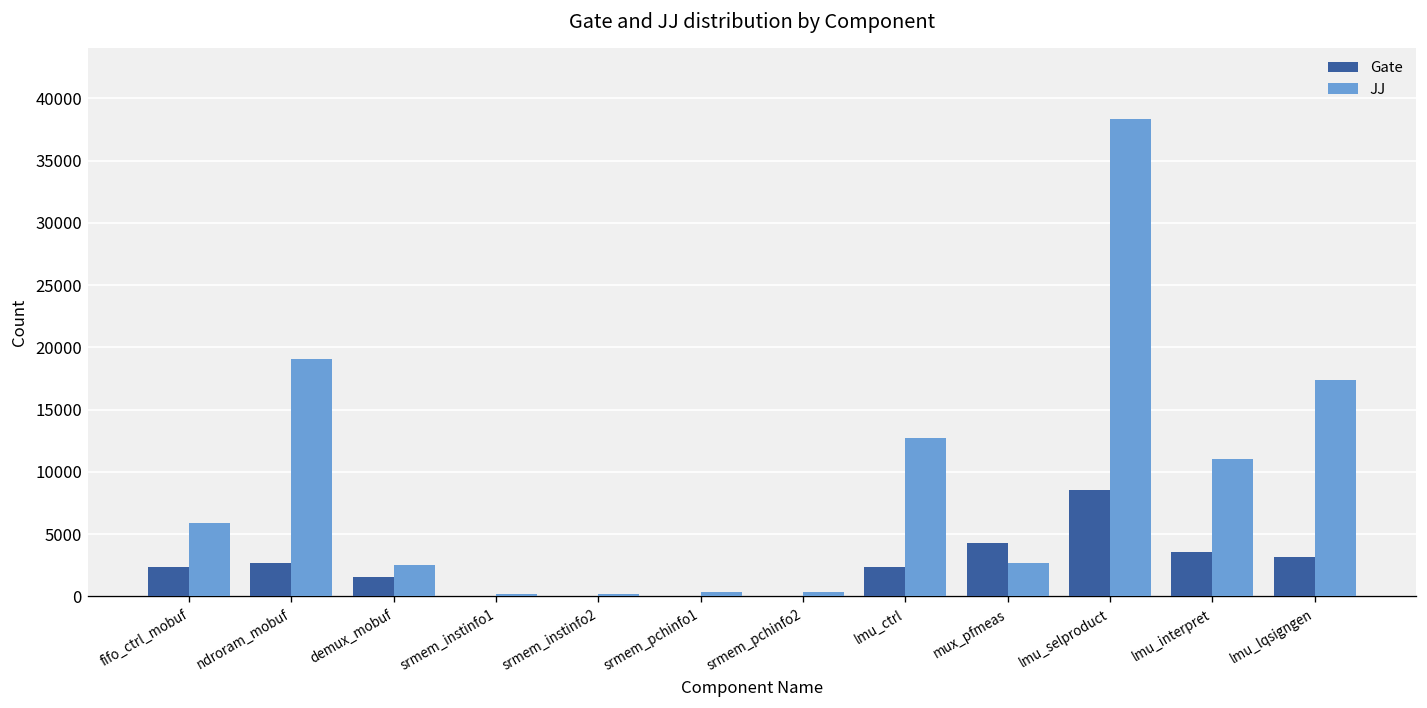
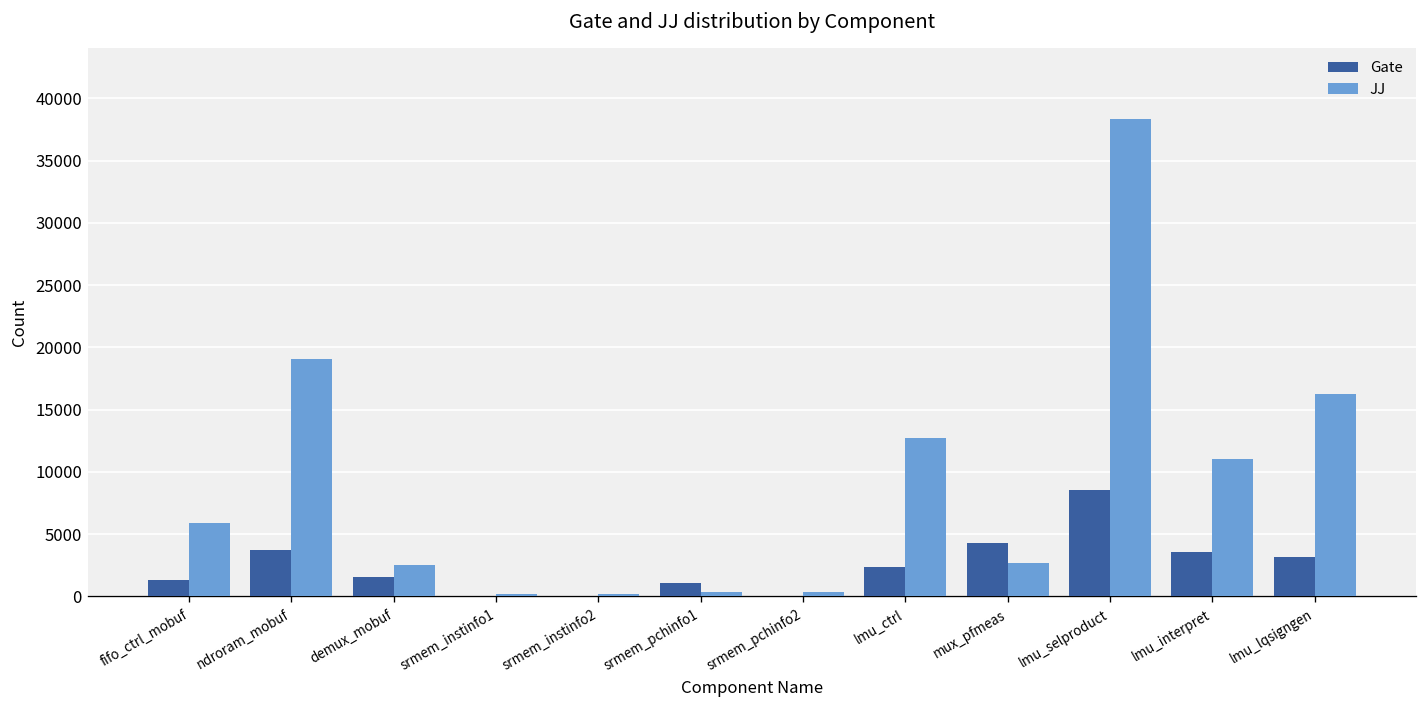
  {
    "Gate": {
-     "fifo_ctrl_mobuf": 2400,
-     "ndroram_mobuf": 2600,
+     "fifo_ctrl_mobuf": 1300,
+     "ndroram_mobuf": 3700,
      "demux_mobuf": 1600,
-     "srmem_pchinfo1": 100,
+     "srmem_pchinfo1": 1100,
      "lmu_ctrl": 2400,
      "mux_pfmeas": 4300,
      "lmu_selproduct": 8500,
      "lmu_interpret": 3600,
      "lmu_lqsigngen": 3200
    },
    "JJ": {
      "fifo_ctrl_mobuf": 5900,
      "ndroram_mobuf": 19000,
      "demux_mobuf": 2500,
      "srmem_pchinfo1": 300,
      "srmem_pchinfo2": 300,
      "lmu_ctrl": 12700,
      "mux_pfmeas": 2700,
      "lmu_selproduct": 38300,
      "lmu_interpret": 11000,
-     "lmu_lqsigngen": 17400
+     "lmu_lqsigngen": 16300
    }
  }
